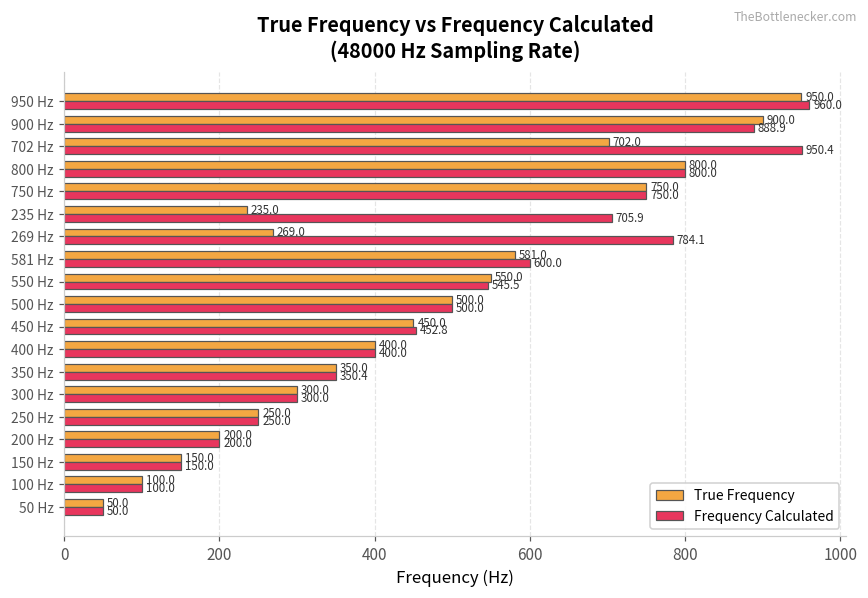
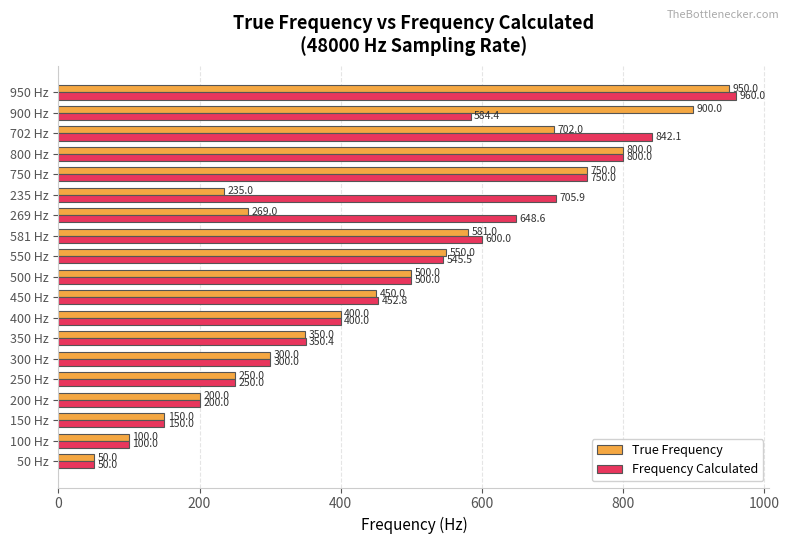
  {
    "True Frequency": {
      "900 Hz": 900.0,
      "702 Hz": 702.0,
      "235 Hz": 235.0,
      "269 Hz": 269.0,
      "581 Hz": 581.0
    },
    "Frequency Calculated": {
-     "900 Hz": 888.9,
-     "702 Hz": 950.4,
+     "900 Hz": 584.4,
+     "702 Hz": 842.1,
      "235 Hz": 705.9,
-     "269 Hz": 784.1,
+     "269 Hz": 648.6,
      "581 Hz": 600.0
    }
  }
